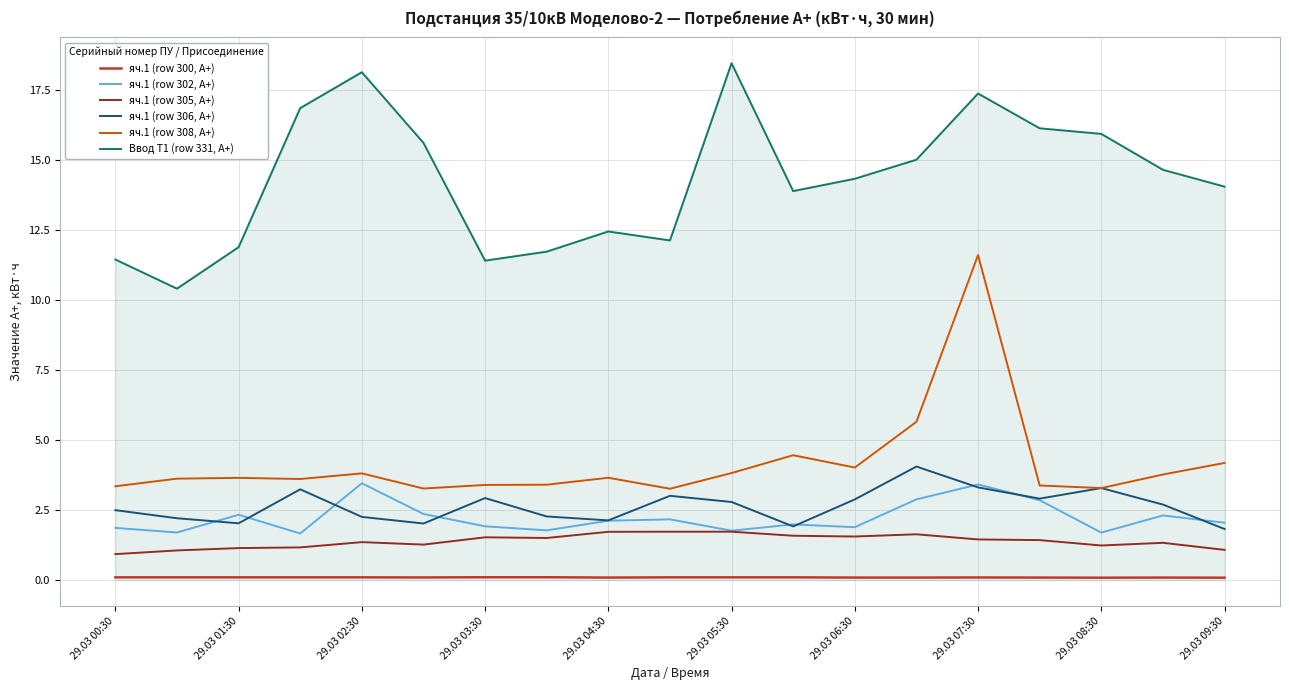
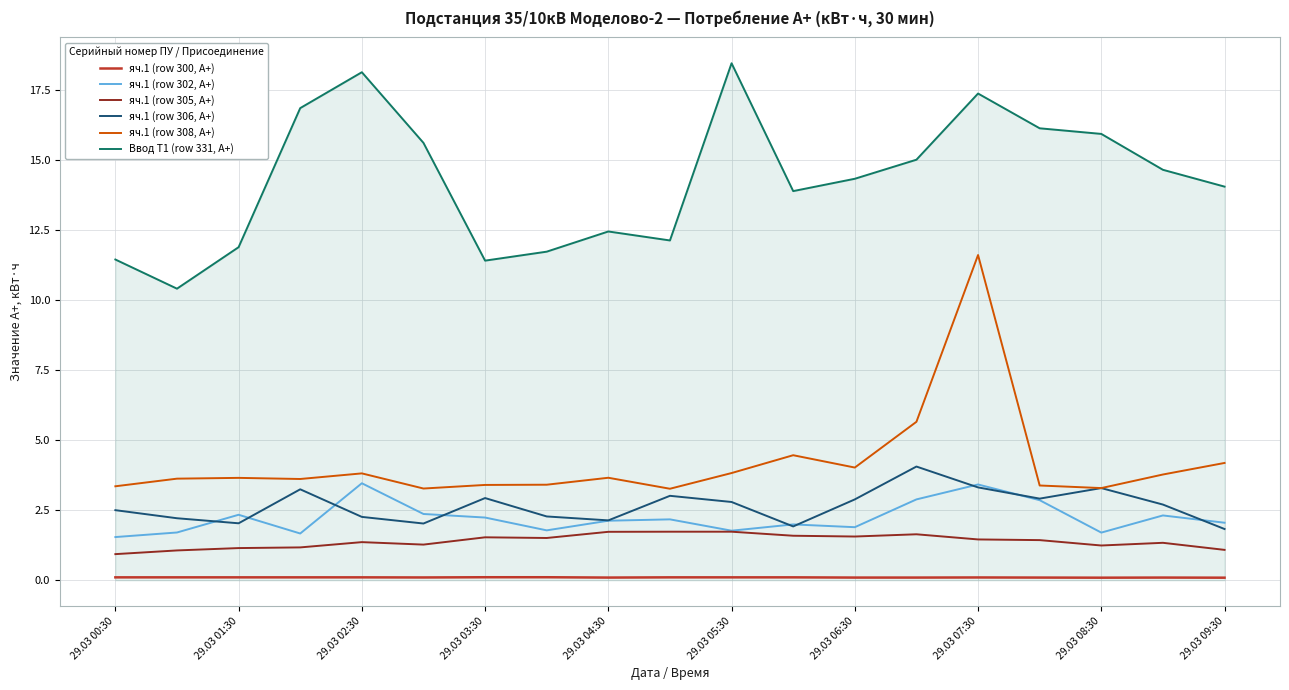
  {
    "яч.1 (row 302, А+)": {
-     "29.03 00:30": 1.9,
+     "29.03 00:30": 1.5,
      "29.03 01:30": 2.3,
      "29.03 02:30": 3.5,
-     "29.03 03:30": 1.9,
+     "29.03 03:30": 2.2,
      "29.03 06:30": 1.9,
      "29.03 07:30": 3.4,
      "29.03 08:30": 1.7,
      "29.03 09:30": 2.1
    }
  }
